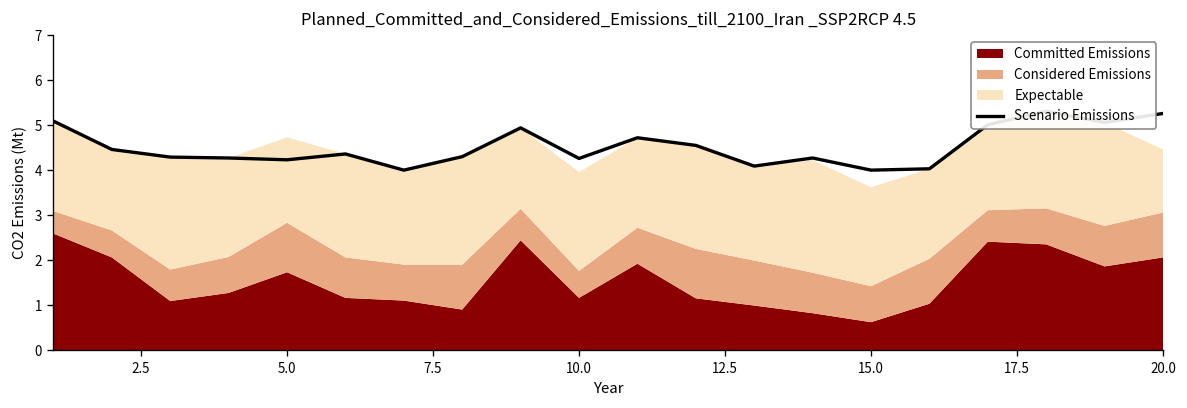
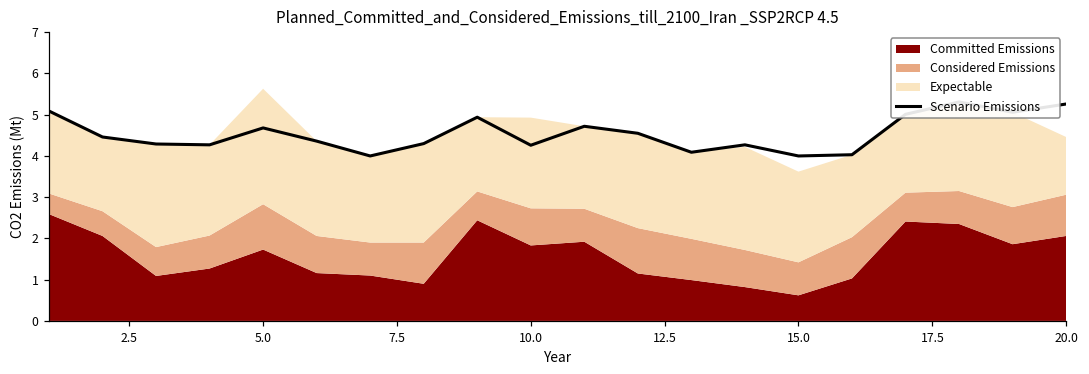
  {
    "Scenario Emissions": {
-     "5.0": 4.2,
+     "5.0": 4.7,
      "10.0": 4.3,
      "15.0": 4.0,
      "20.0": 5.3
    },
    "Committed Emissions": {
-     "10.0": 1.2
+     "10.0": 1.8
    },
    "Considered Emissions": {
-     "10.0": 0.6
+     "10.0": 0.9
    },
    "Expectable": {
-     "5.0": 1.9,
+     "5.0": 2.8,
      "10.0": 2.2,
      "15.0": 2.2,
      "20.0": 1.4
    }
  }
